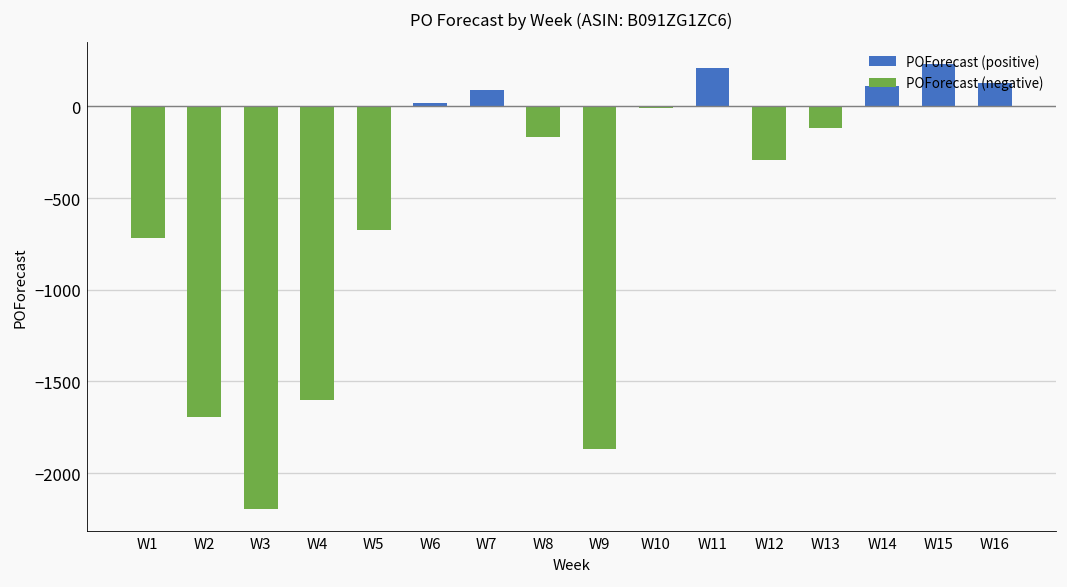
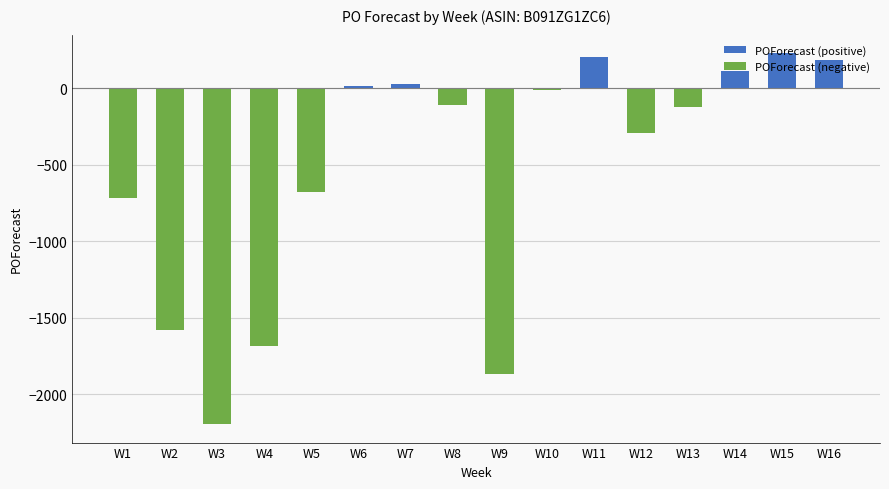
  {
    "POForecast (positive)": {
      "W1": 0,
      "W2": 0,
      "W3": 0,
      "W4": 0,
      "W5": 0,
      "W6": 20,
-     "W7": 90,
+     "W7": 30,
      "W8": 0,
      "W9": 0,
      "W10": 0,
      "W11": 210,
      "W12": 0,
      "W13": 0,
      "W14": 110,
      "W15": 230,
-     "W16": 130
+     "W16": 180
    },
    "POForecast (negative)": {
      "W1": -720,
-     "W2": -1690,
+     "W2": -1580,
      "W3": -2200,
-     "W4": -1600,
+     "W4": -1690,
      "W5": -680,
      "W6": 0,
      "W7": 0,
-     "W8": -170,
+     "W8": -110,
      "W9": -1870,
      "W11": 0,
      "W12": -290,
      "W13": -120,
      "W14": 0,
      "W15": 0,
      "W16": 0
    }
  }
